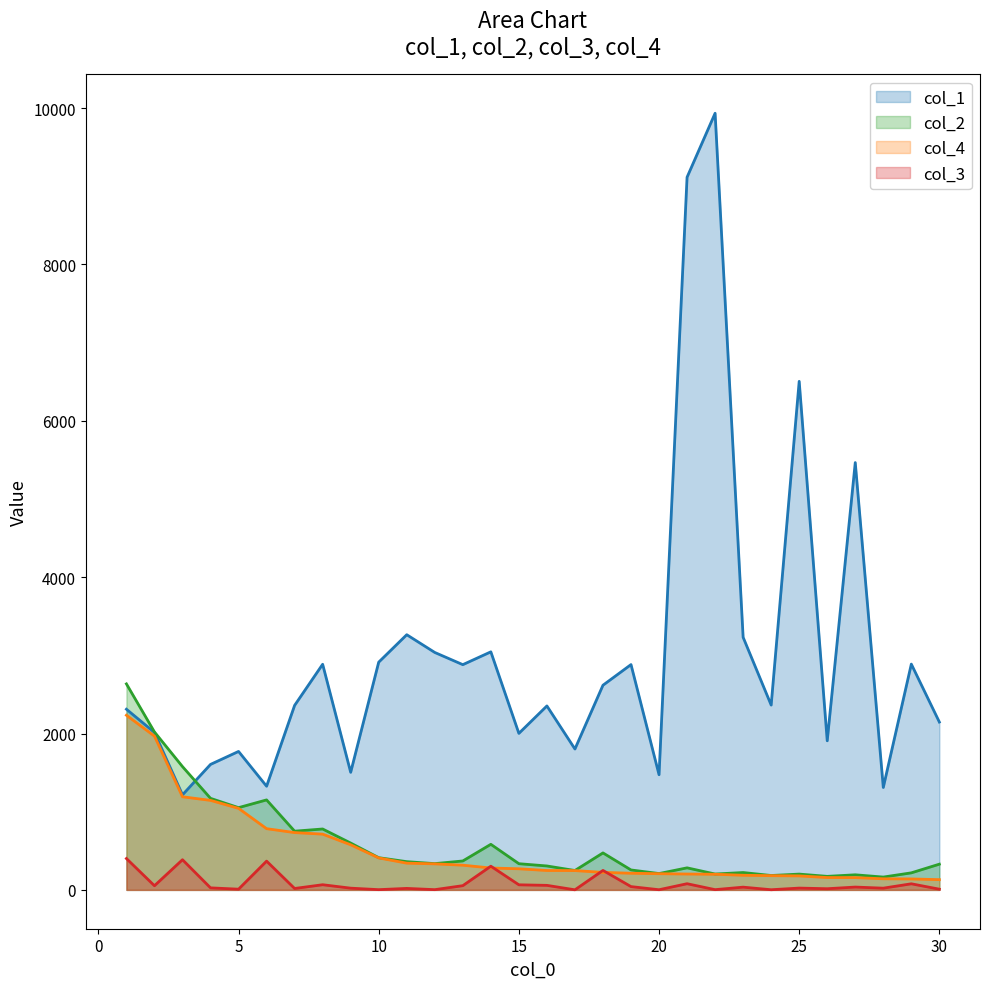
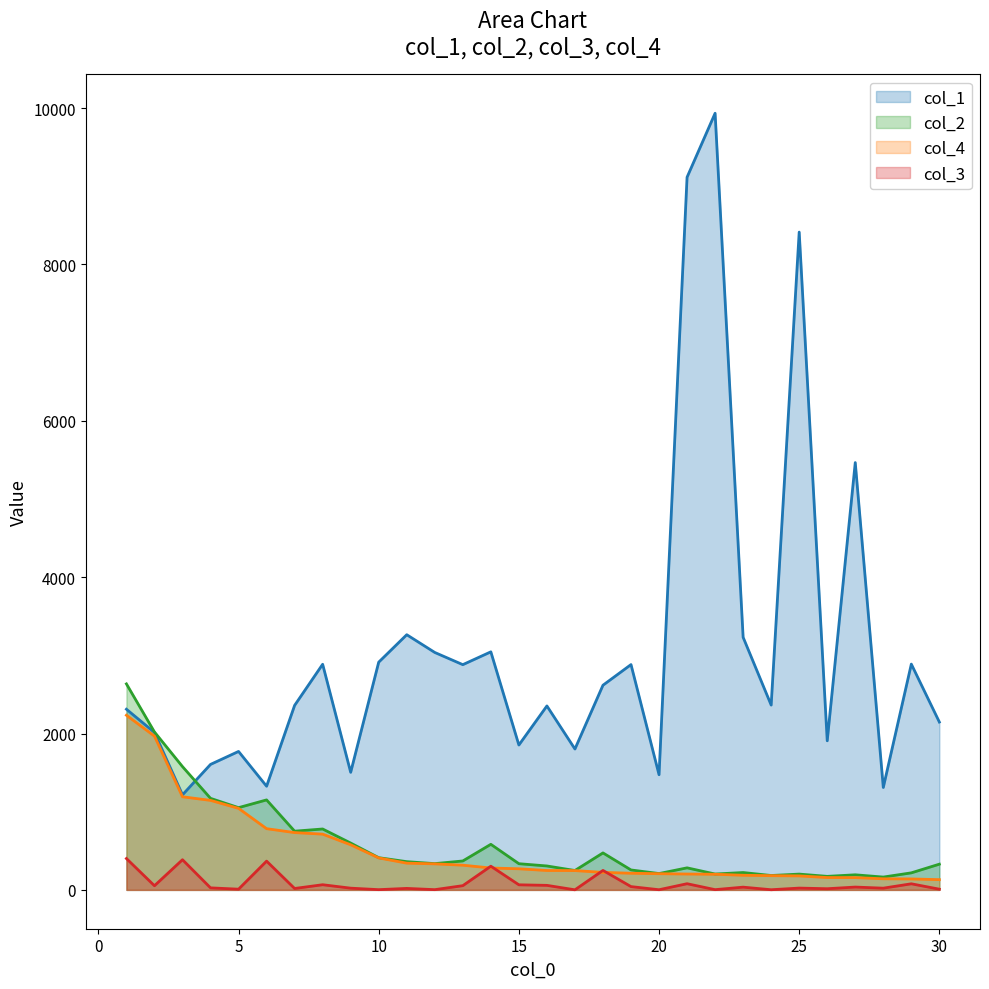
  {
    "col_1": {
      "5": 1800,
      "10": 2900,
-     "15": 2000,
+     "15": 1900,
      "20": 1500,
-     "25": 6500,
+     "25": 8400,
      "30": 2100
    },
    "col_2": {
      "15": 300,
      "30": 300
    }
  }
